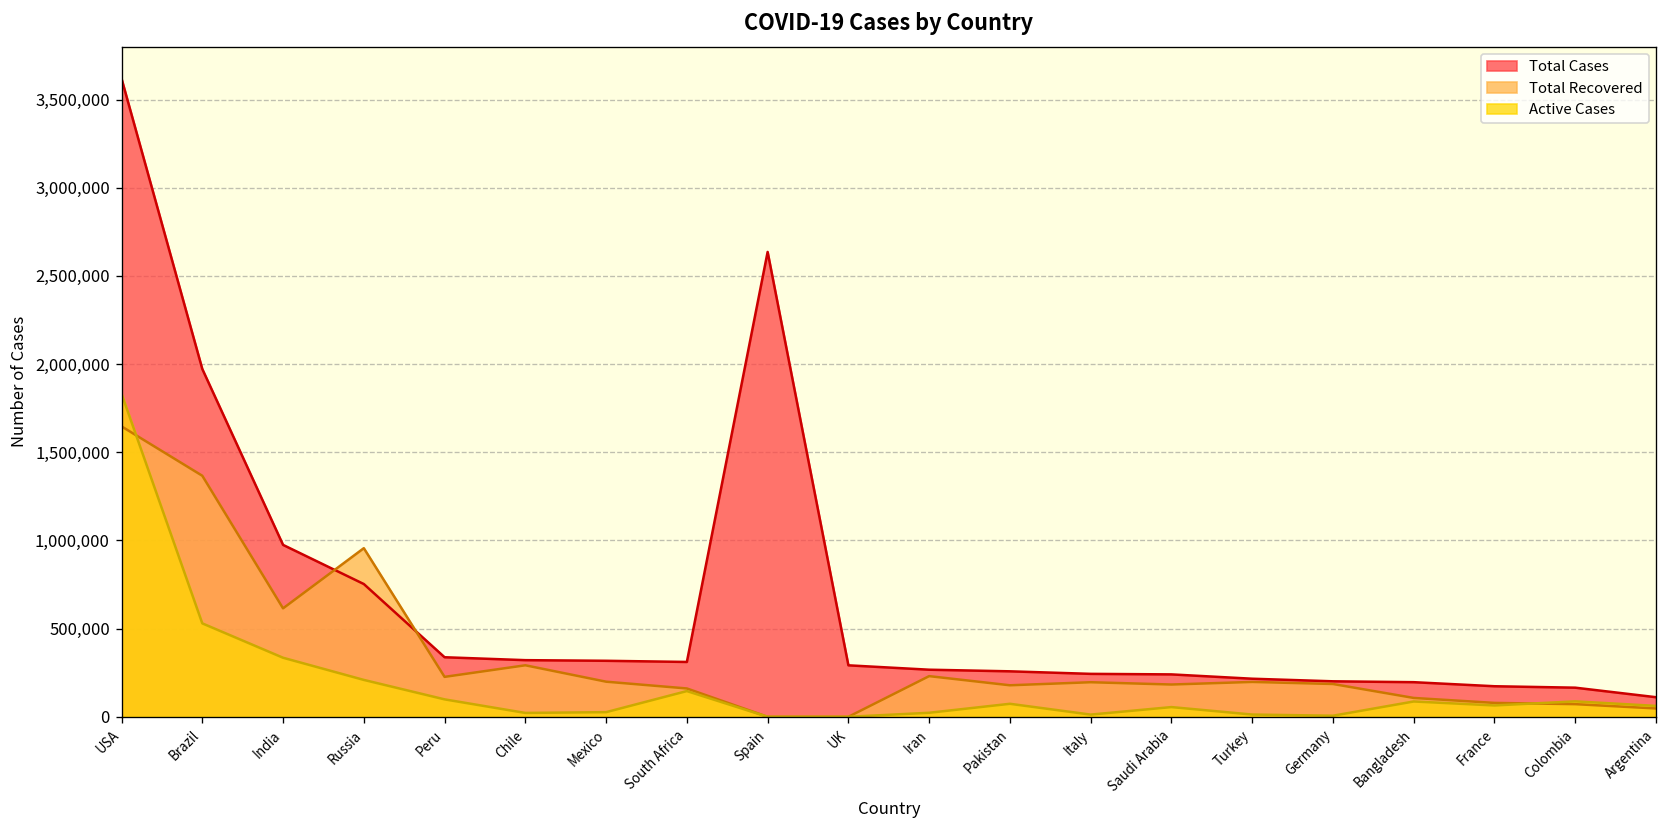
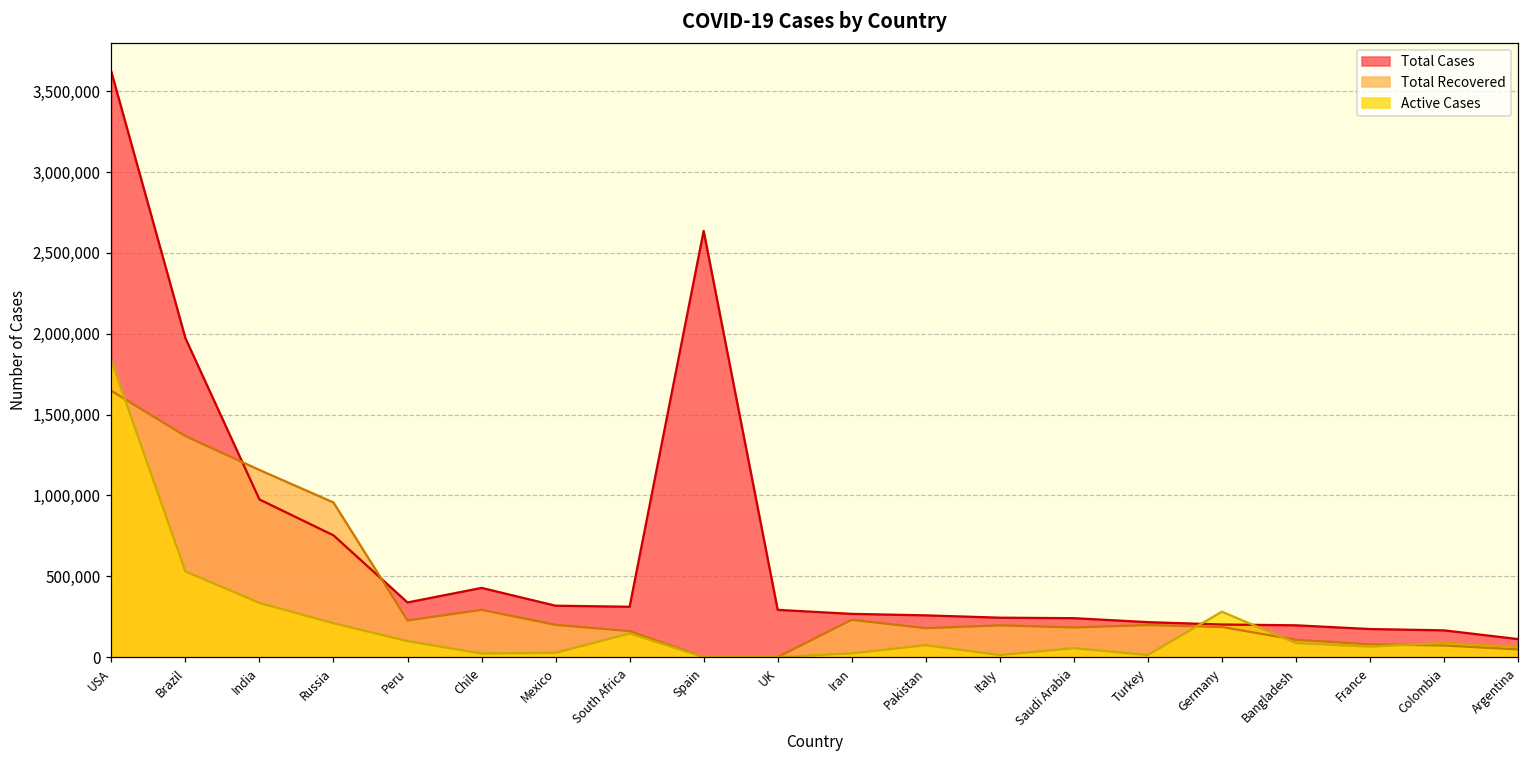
  {
    "Total Cases": {
      "USA": "3,620,000",
      "Brazil": "1,970,000",
      "India": "970,000",
      "Russia": "750,000",
      "Peru": "340,000",
-     "Chile": "320,000",
+     "Chile": "430,000",
      "Mexico": "320,000",
      "South Africa": "310,000",
      "Spain": "2,640,000",
      "UK": "290,000",
      "Iran": "270,000",
      "Pakistan": "260,000",
      "Italy": "240,000",
      "Saudi Arabia": "240,000",
      "Turkey": "220,000",
      "Bangladesh": "200,000",
      "France": "170,000",
      "Colombia": "170,000",
      "Argentina": "110,000"
    },
    "Total Recovered": {
      "USA": "1,650,000",
      "Brazil": "1,370,000",
-     "India": "610,000",
+     "India": "1,160,000",
      "Russia": "960,000",
      "Peru": "230,000",
      "Chile": "290,000",
      "Mexico": "200,000",
      "Iran": "230,000",
      "Pakistan": "180,000",
      "Italy": "200,000",
      "Saudi Arabia": "180,000",
      "Turkey": "200,000",
      "Bangladesh": "110,000"
    },
    "Active Cases": {
      "USA": "1,830,000",
      "Brazil": "530,000",
      "India": "330,000",
      "Russia": "210,000",
      "Peru": "100,000",
      "Chile": "20,000",
      "Mexico": "30,000",
      "Iran": "20,000",
      "Pakistan": "70,000",
      "Italy": "10,000",
      "Saudi Arabia": "60,000",
      "Turkey": "10,000",
-     "Germany": "10,000",
+     "Germany": "280,000",
      "Bangladesh": "90,000"
    }
  }
